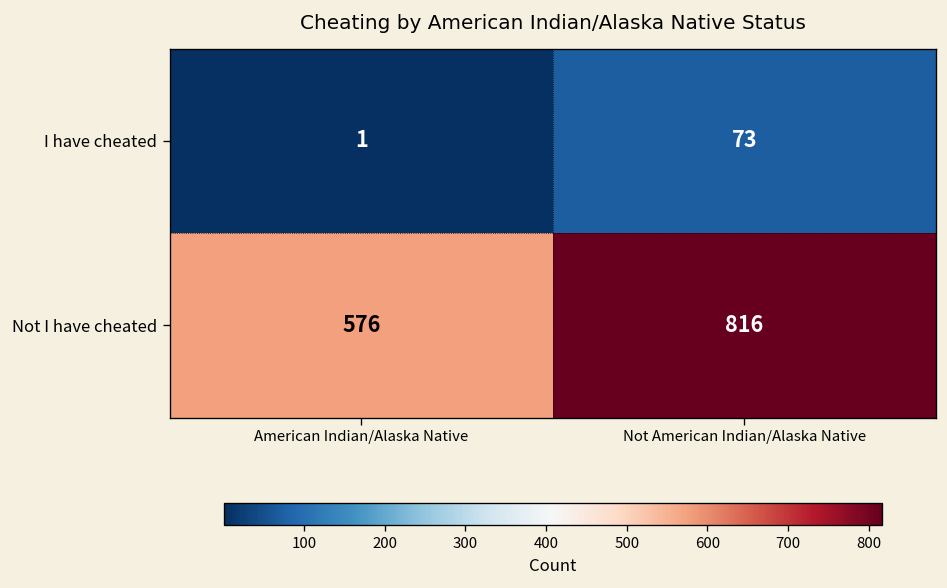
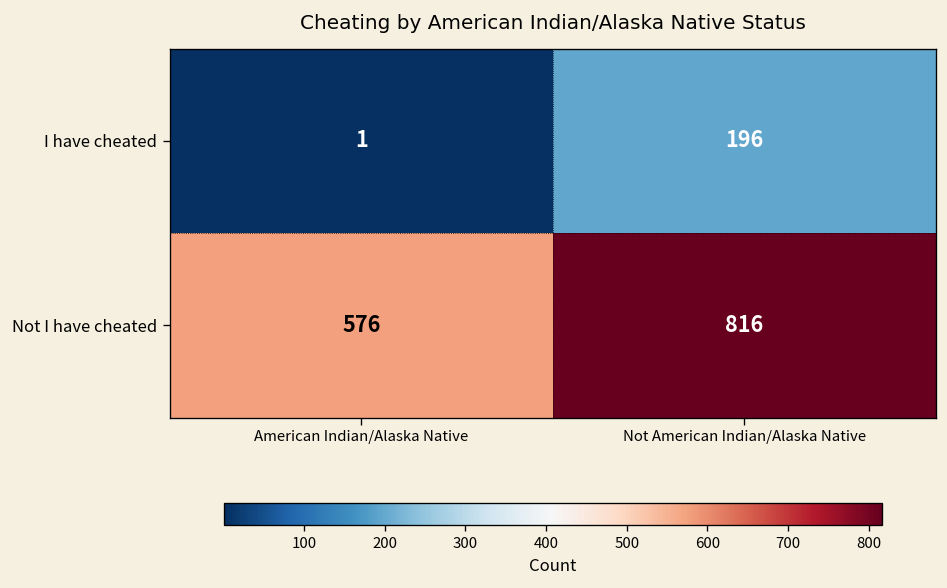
  {
    "I have cheated": {
      "American Indian/Alaska Native": 1,
-     "Not American Indian/Alaska Native": 73
+     "Not American Indian/Alaska Native": 196
    },
    "Not I have cheated": {
      "American Indian/Alaska Native": 576,
      "Not American Indian/Alaska Native": 816
    }
  }
